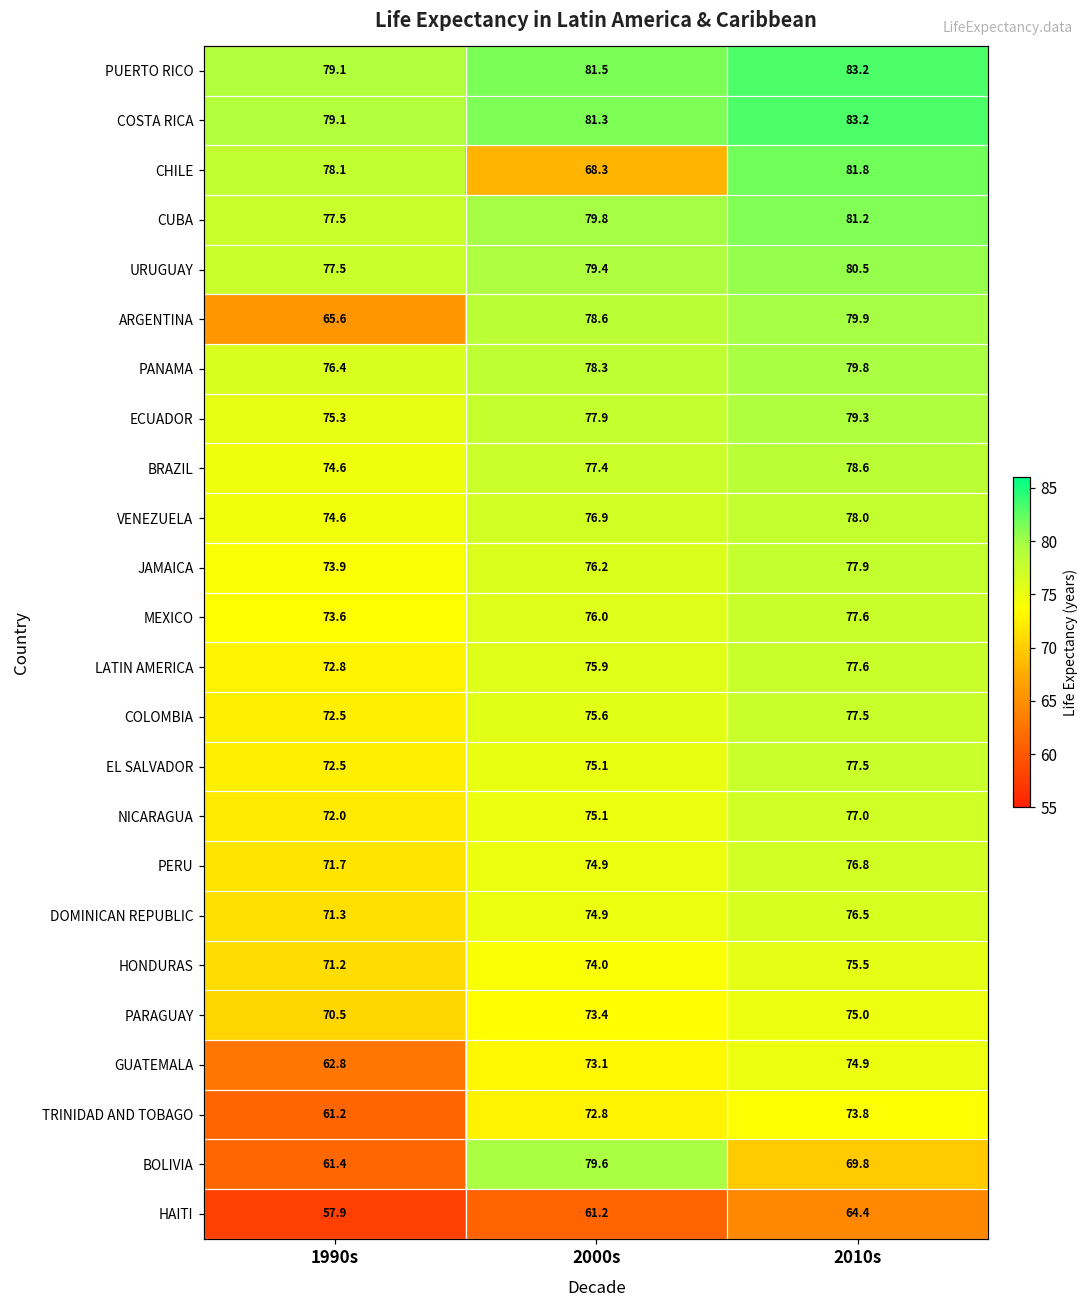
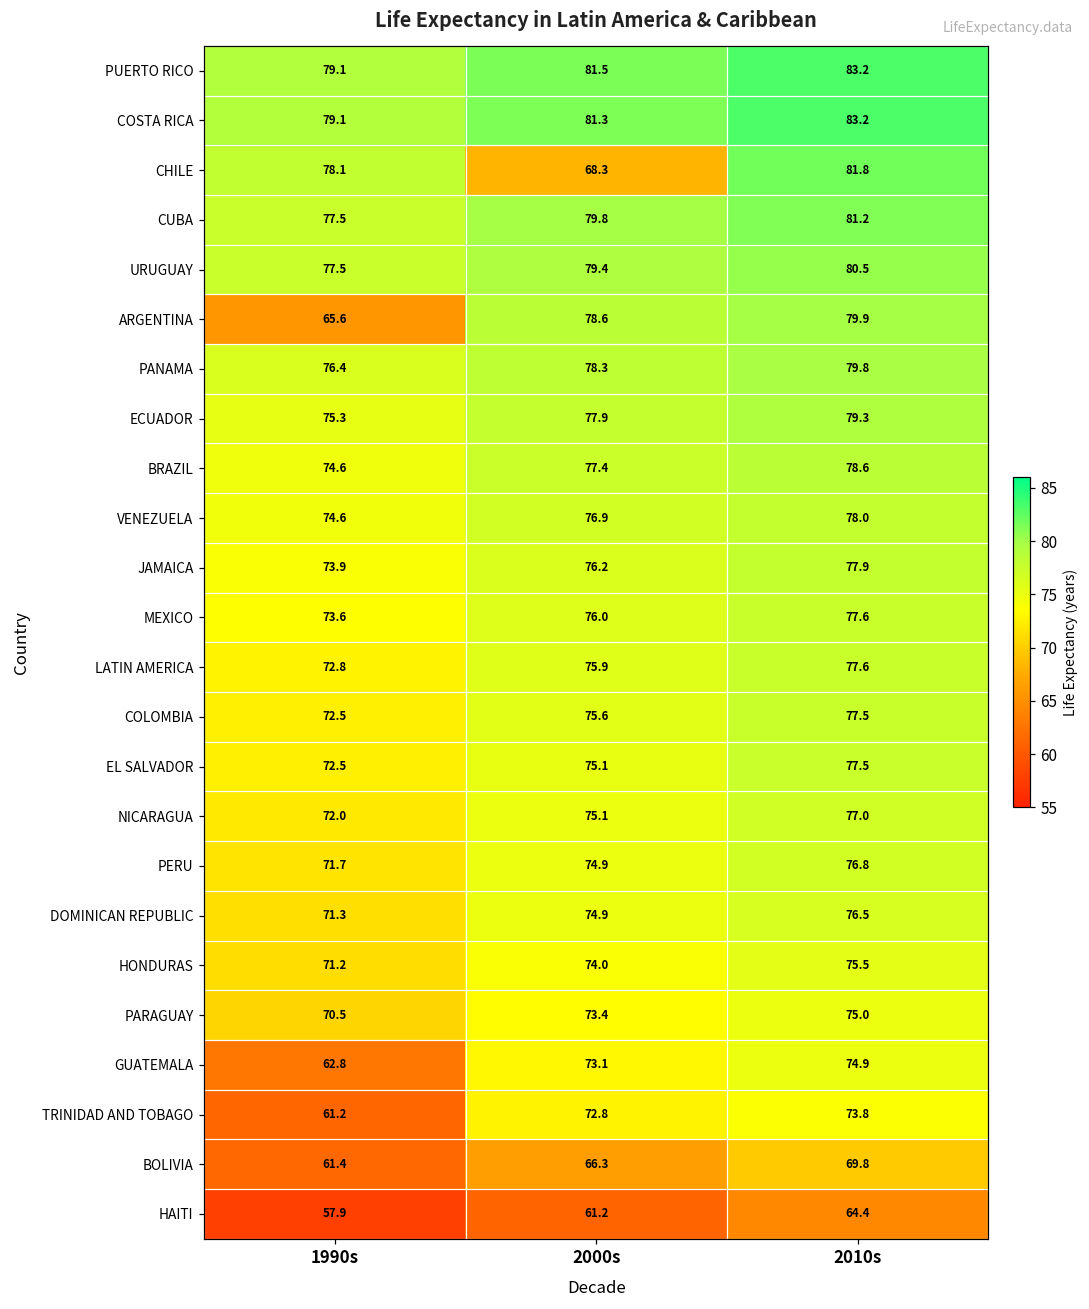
  {
    "PUERTO RICO": {
      "1990s": 79.1,
      "2000s": 81.5,
      "2010s": 83.2
    },
    "COSTA RICA": {
      "1990s": 79.1,
      "2000s": 81.3,
      "2010s": 83.2
    },
    "CHILE": {
      "1990s": 78.1,
      "2000s": 68.3,
      "2010s": 81.8
    },
    "CUBA": {
      "1990s": 77.5,
      "2000s": 79.8,
      "2010s": 81.2
    },
    "URUGUAY": {
      "1990s": 77.5,
      "2000s": 79.4,
      "2010s": 80.5
    },
    "ARGENTINA": {
      "1990s": 65.6,
      "2000s": 78.6,
      "2010s": 79.9
    },
    "PANAMA": {
      "1990s": 76.4,
      "2000s": 78.3,
      "2010s": 79.8
    },
    "ECUADOR": {
      "1990s": 75.3,
      "2000s": 77.9,
      "2010s": 79.3
    },
    "BRAZIL": {
      "1990s": 74.6,
      "2000s": 77.4,
      "2010s": 78.6
    },
    "VENEZUELA": {
      "1990s": 74.6,
      "2000s": 76.9,
      "2010s": 78.0
    },
    "JAMAICA": {
      "1990s": 73.9,
      "2000s": 76.2,
      "2010s": 77.9
    },
    "MEXICO": {
      "1990s": 73.6,
      "2000s": 76.0,
      "2010s": 77.6
    },
    "LATIN AMERICA": {
      "1990s": 72.8,
      "2000s": 75.9,
      "2010s": 77.6
    },
    "COLOMBIA": {
      "1990s": 72.5,
      "2000s": 75.6,
      "2010s": 77.5
    },
    "EL SALVADOR": {
      "1990s": 72.5,
      "2000s": 75.1,
      "2010s": 77.5
    },
    "NICARAGUA": {
      "1990s": 72.0,
      "2000s": 75.1,
      "2010s": 77.0
    },
    "PERU": {
      "1990s": 71.7,
      "2000s": 74.9,
      "2010s": 76.8
    },
    "DOMINICAN REPUBLIC": {
      "1990s": 71.3,
      "2000s": 74.9,
      "2010s": 76.5
    },
    "HONDURAS": {
      "1990s": 71.2,
      "2000s": 74.0,
      "2010s": 75.5
    },
    "PARAGUAY": {
      "1990s": 70.5,
      "2000s": 73.4,
      "2010s": 75.0
    },
    "GUATEMALA": {
      "1990s": 62.8,
      "2000s": 73.1,
      "2010s": 74.9
    },
    "TRINIDAD AND TOBAGO": {
      "1990s": 61.2,
      "2000s": 72.8,
      "2010s": 73.8
    },
    "BOLIVIA": {
      "1990s": 61.4,
-     "2000s": 79.6,
+     "2000s": 66.3,
      "2010s": 69.8
    },
    "HAITI": {
      "1990s": 57.9,
      "2000s": 61.2,
      "2010s": 64.4
    }
  }
